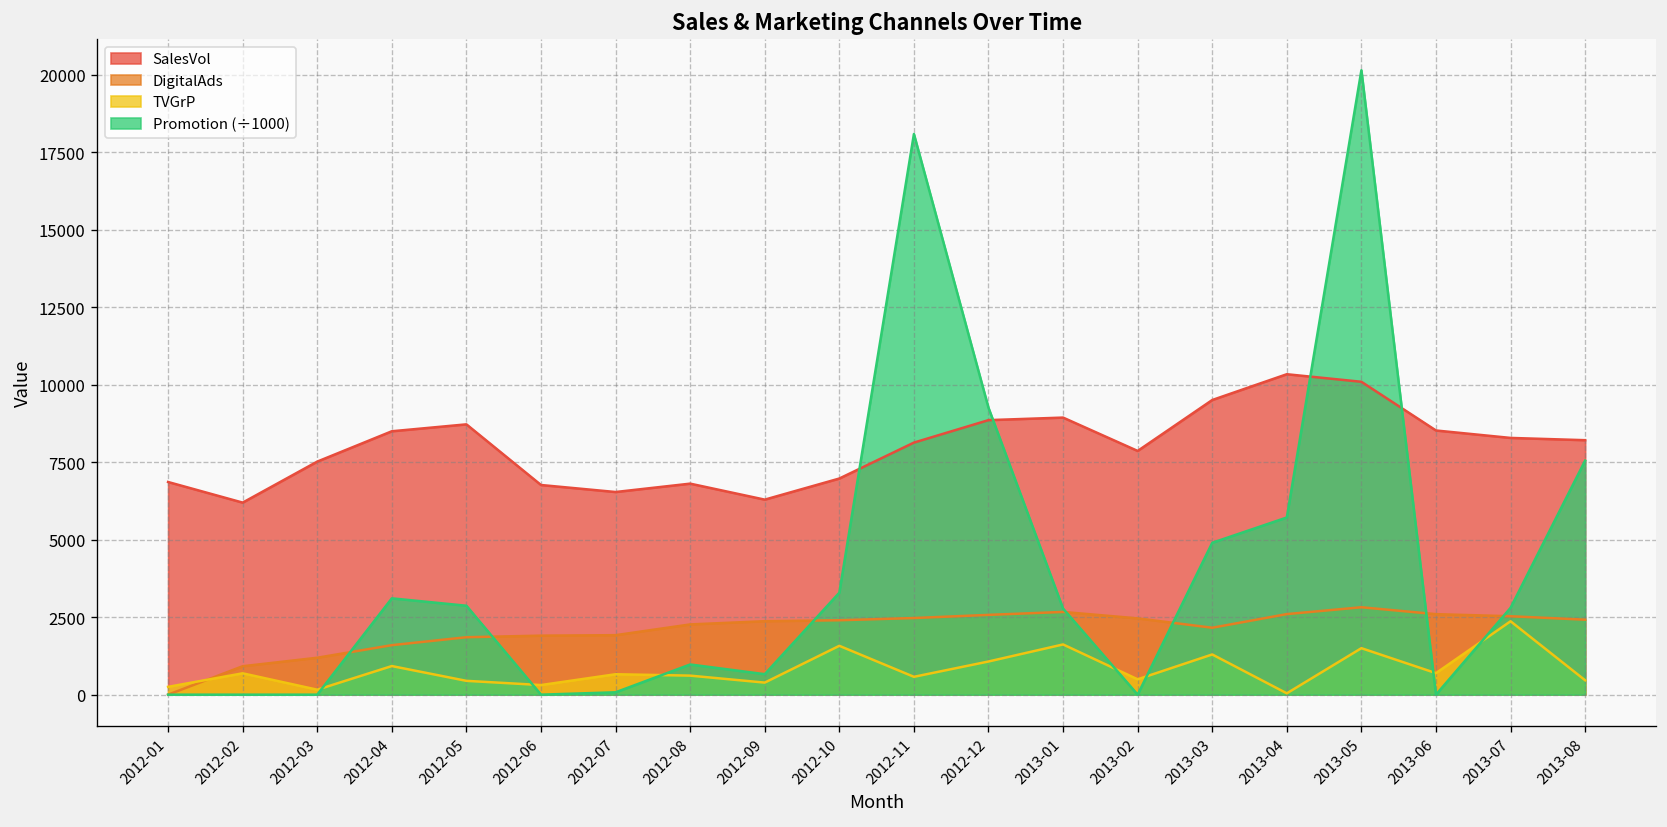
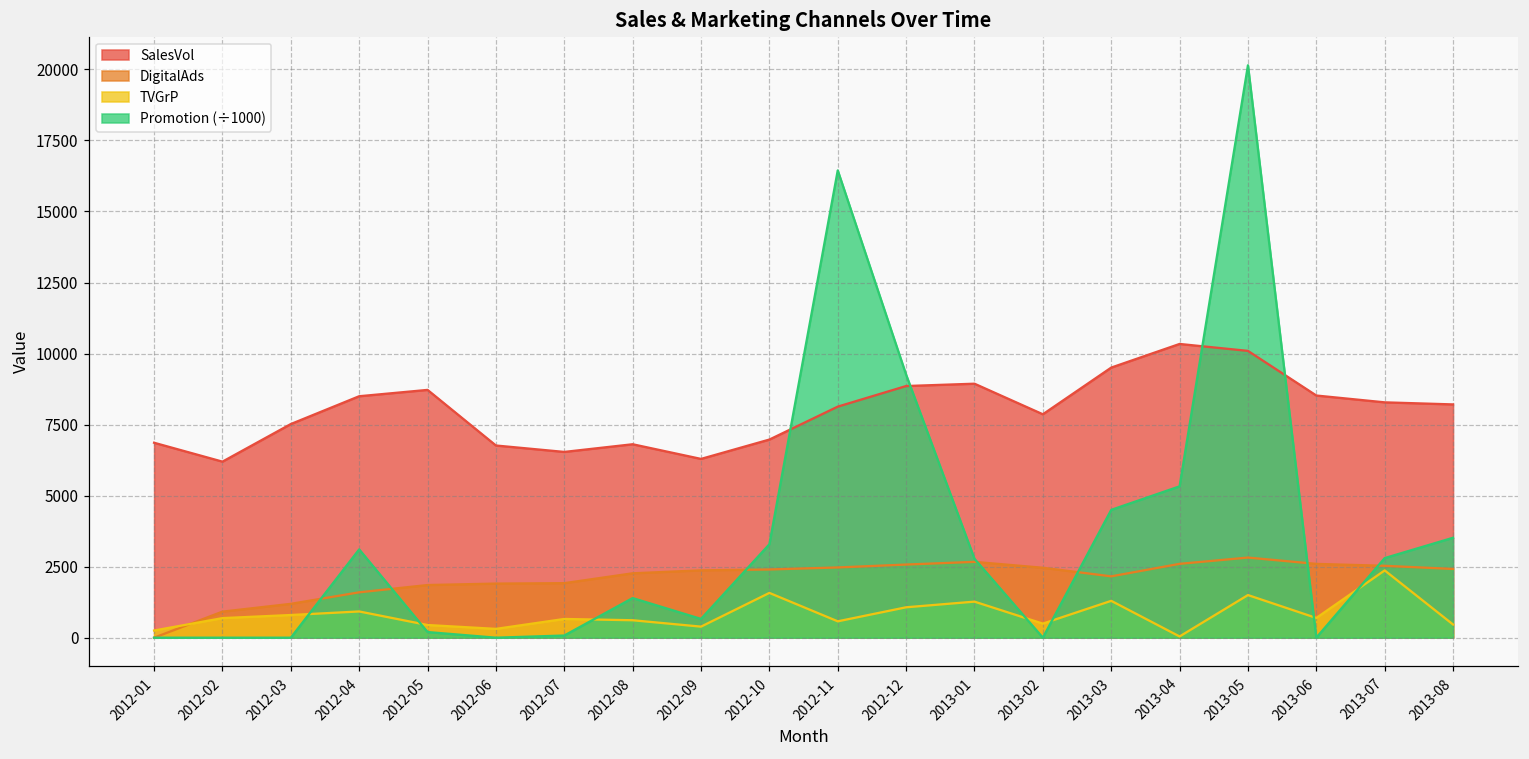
  {
    "TVGrP": {
      "2012-01": 300,
      "2012-02": 700,
-     "2012-03": 200,
+     "2012-03": 800,
      "2012-04": 900,
      "2012-05": 400,
      "2012-06": 300,
      "2012-07": 700,
      "2012-08": 600,
      "2012-09": 400,
      "2012-10": 1600,
      "2012-11": 600,
      "2012-12": 1100,
-     "2013-01": 1600,
+     "2013-01": 1300,
      "2013-02": 500,
      "2013-03": 1300,
      "2013-04": 0,
      "2013-05": 1500,
      "2013-06": 700,
      "2013-07": 2400,
      "2013-08": 500
    },
    "Promotion (÷1000)": {
      "2012-02": 0,
      "2012-03": 0,
      "2012-04": 3100,
-     "2012-05": 2900,
+     "2012-05": 200,
      "2012-06": 0,
      "2012-07": 100,
-     "2012-08": 1000,
+     "2012-08": 1400,
      "2012-09": 700,
      "2012-10": 3300,
-     "2012-11": 18100,
+     "2012-11": 16400,
      "2012-12": 9300,
      "2013-01": 2800,
      "2013-02": 0,
-     "2013-03": 4900,
-     "2013-04": 5700,
+     "2013-03": 4500,
+     "2013-04": 5300,
      "2013-05": 20100,
      "2013-06": 0,
      "2013-07": 2800,
-     "2013-08": 7600
+     "2013-08": 3500
    }
  }
